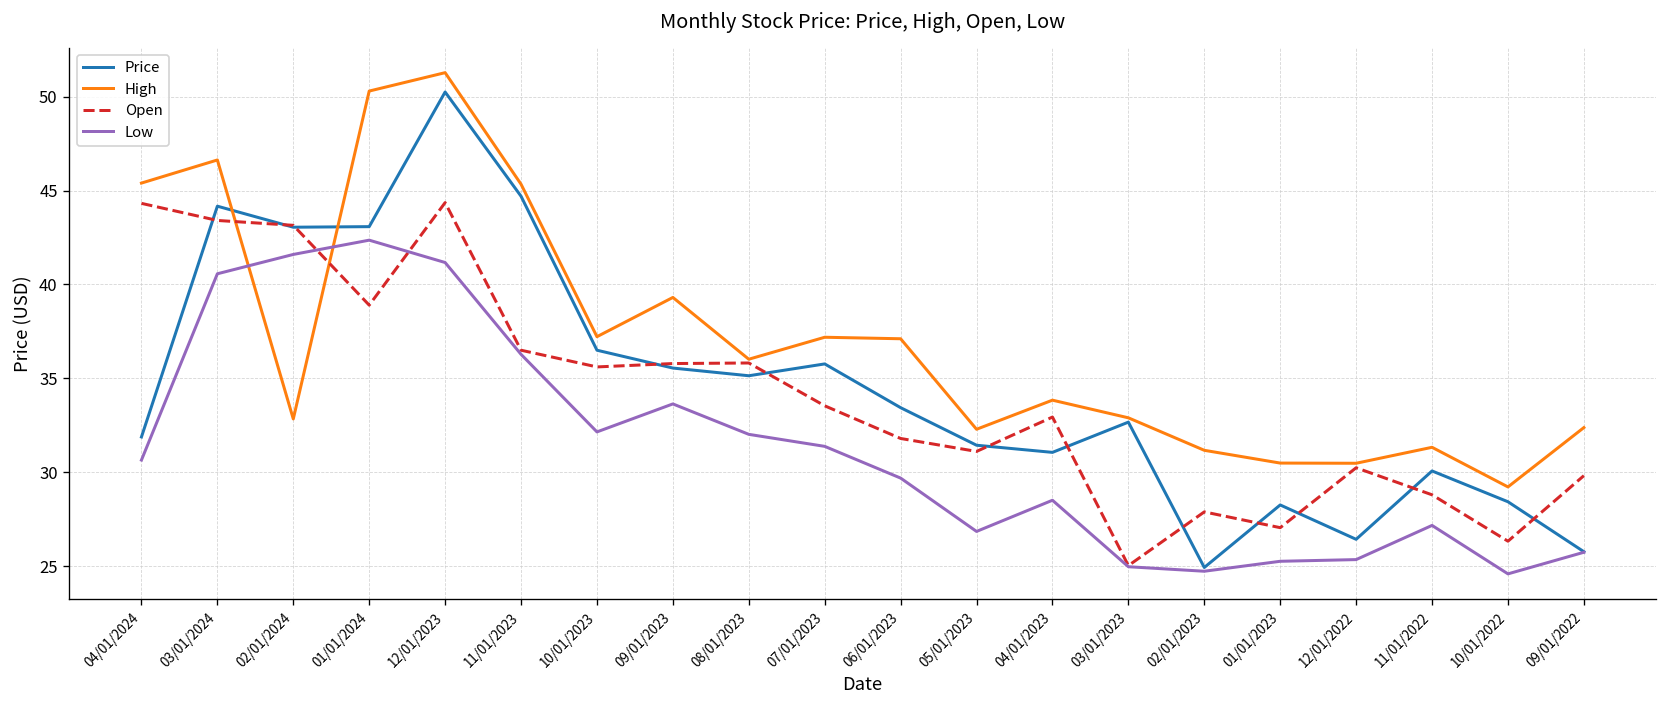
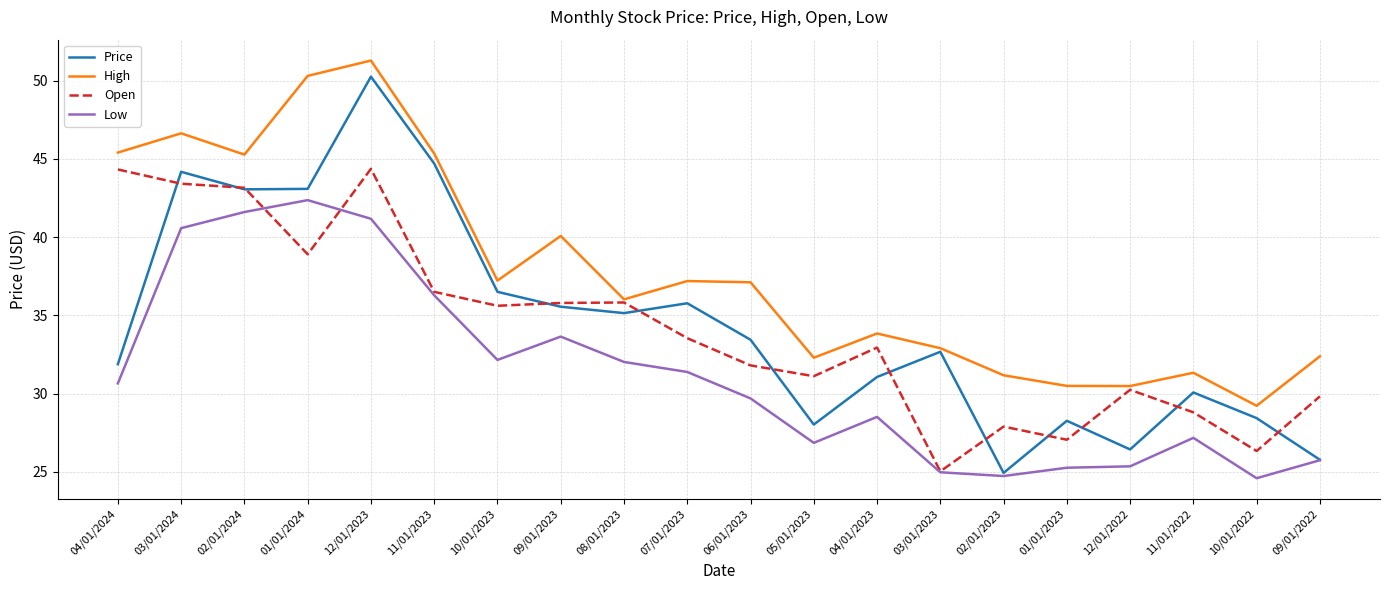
  {
    "Price": {
      "04/01/2024": 31.9,
      "03/01/2024": 44.2,
      "01/01/2024": 43.1,
      "12/01/2023": 50.3,
      "11/01/2023": 44.7,
      "10/01/2023": 36.5,
      "09/01/2023": 35.6,
      "08/01/2023": 35.1,
      "07/01/2023": 35.8,
      "06/01/2023": 33.4,
-     "05/01/2023": 31.4,
+     "05/01/2023": 28.0,
      "04/01/2023": 31.1,
      "03/01/2023": 32.7,
      "02/01/2023": 24.9,
      "01/01/2023": 28.3,
      "12/01/2022": 26.4,
      "11/01/2022": 30.1,
      "10/01/2022": 28.4
    },
    "High": {
      "04/01/2024": 45.4,
      "03/01/2024": 46.6,
-     "02/01/2024": 32.8,
+     "02/01/2024": 45.3,
      "01/01/2024": 50.3,
      "12/01/2023": 51.3,
      "11/01/2023": 45.3,
      "10/01/2023": 37.2,
-     "09/01/2023": 39.3,
+     "09/01/2023": 40.1,
      "08/01/2023": 36.0,
      "07/01/2023": 37.2,
      "06/01/2023": 37.1,
      "05/01/2023": 32.3,
      "04/01/2023": 33.8,
      "03/01/2023": 32.9,
      "02/01/2023": 31.2,
      "01/01/2023": 30.5,
      "12/01/2022": 30.5,
      "11/01/2022": 31.3,
      "10/01/2022": 29.2,
      "09/01/2022": 32.4
    },
    "Open": {
      "04/01/2024": 44.3,
      "03/01/2024": 43.4,
      "01/01/2024": 38.9,
      "12/01/2023": 44.4,
      "11/01/2023": 36.5,
      "10/01/2023": 35.6,
      "09/01/2023": 35.8,
      "08/01/2023": 35.8,
      "07/01/2023": 33.5,
      "06/01/2023": 31.8,
      "05/01/2023": 31.1,
      "04/01/2023": 32.9,
      "02/01/2023": 27.9,
      "01/01/2023": 27.1,
      "12/01/2022": 30.2,
      "11/01/2022": 28.8,
      "10/01/2022": 26.3,
      "09/01/2022": 29.8
    },
    "Low": {
      "04/01/2024": 30.7,
      "03/01/2024": 40.6,
      "02/01/2024": 41.6,
      "01/01/2024": 42.4,
      "12/01/2023": 41.2,
      "11/01/2023": 36.3,
      "10/01/2023": 32.2,
      "09/01/2023": 33.6,
      "08/01/2023": 32.0,
      "07/01/2023": 31.4,
      "06/01/2023": 29.7,
      "05/01/2023": 26.9,
      "04/01/2023": 28.5,
      "02/01/2023": 24.7,
      "01/01/2023": 25.3,
      "12/01/2022": 25.4,
      "11/01/2022": 27.2,
      "10/01/2022": 24.6
    }
  }
